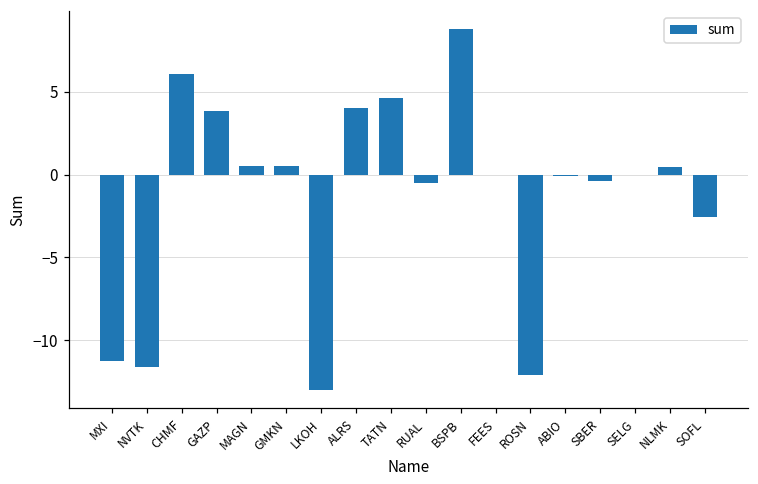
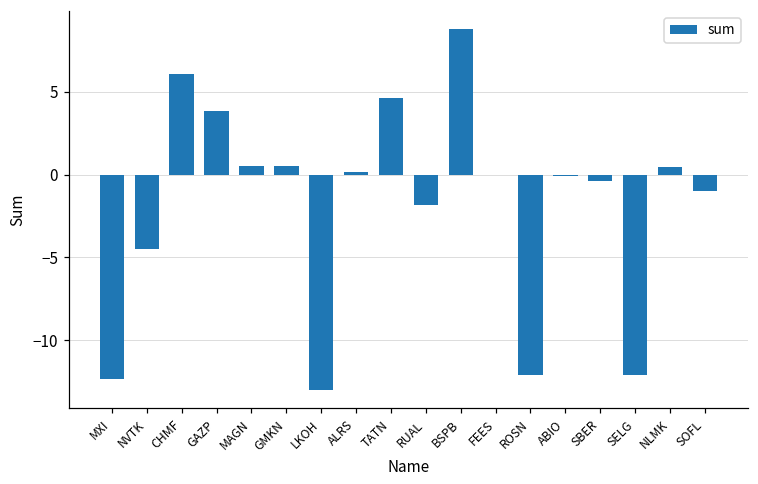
  {
-   "MXI": -11.2,
-   "NVTK": -11.6,
+   "MXI": -12.4,
+   "NVTK": -4.5,
    "CHMF": 6.1,
    "GAZP": 3.8,
    "MAGN": 0.5,
    "GMKN": 0.5,
    "LKOH": -13.0,
-   "ALRS": 4.0,
+   "ALRS": 0.1,
    "TATN": 4.6,
-   "RUAL": -0.5,
+   "RUAL": -1.8,
    "BSPB": 8.8,
    "ROSN": -12.1,
    "SBER": -0.4,
-   "SELG": 0.0,
+   "SELG": -12.1,
    "NLMK": 0.5,
-   "SOFL": -2.6
+   "SOFL": -1.0
  }
